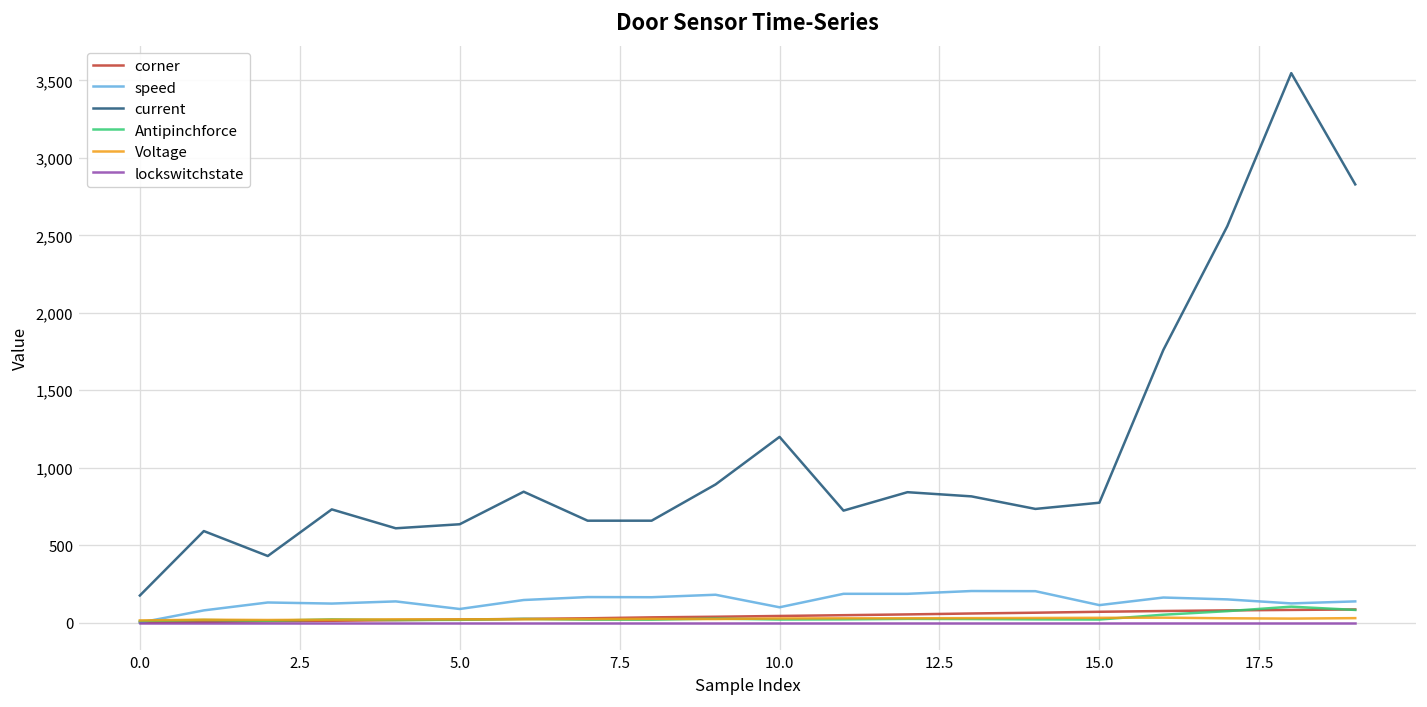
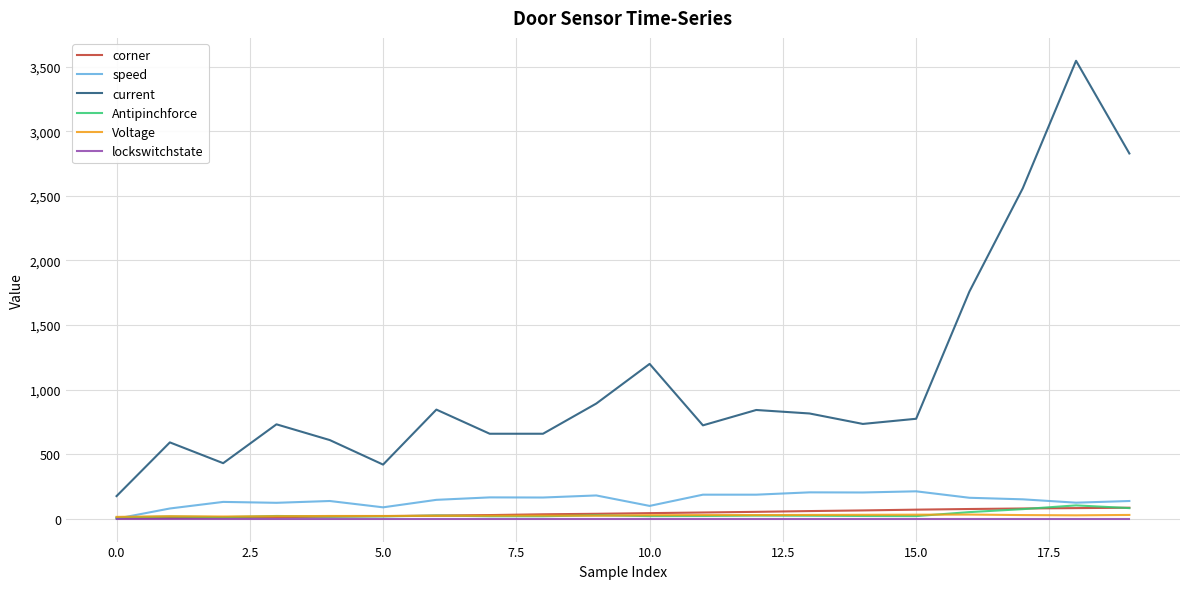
  {
    "corner": {
      "15.0": "70"
    },
    "speed": {
      "5.0": "90",
      "10.0": "100",
-     "15.0": "110"
+     "15.0": "210"
    },
    "current": {
      "0.0": "180",
-     "5.0": "640",
+     "5.0": "420",
      "10.0": "1,200",
      "15.0": "770"
    },
    "lockswitchstate": {
      "10.0": "0",
      "15.0": "0"
    }
  }
